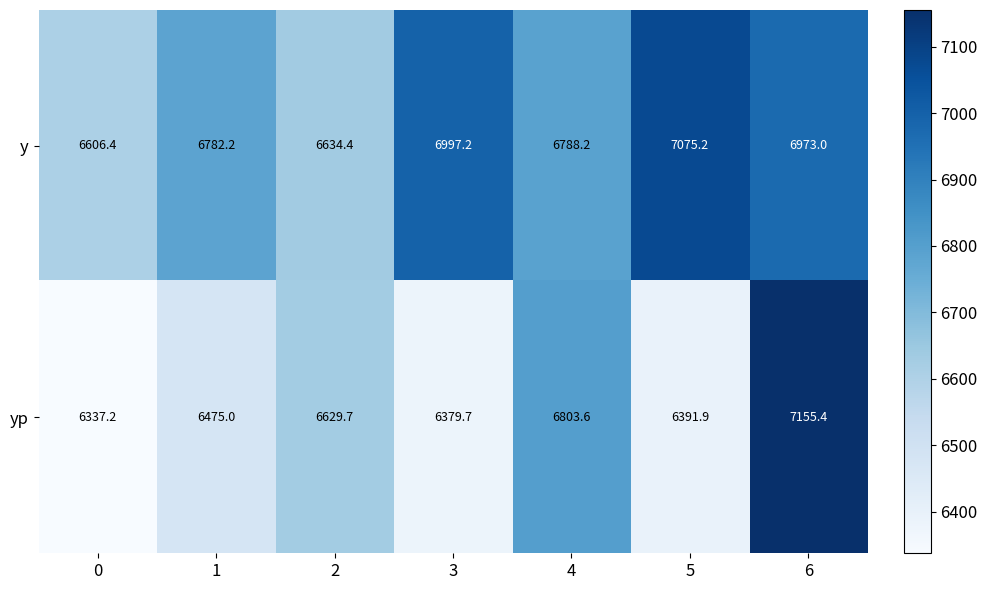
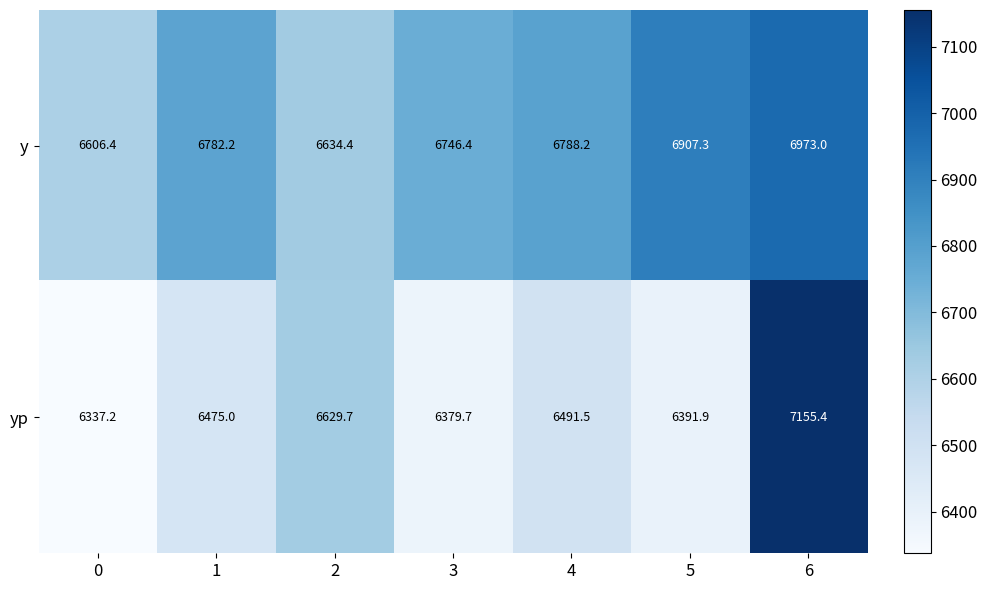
  {
    "y": {
      "0": 6606.4,
      "1": 6782.2,
      "2": 6634.4,
-     "3": 6997.2,
+     "3": 6746.4,
      "4": 6788.2,
-     "5": 7075.2,
+     "5": 6907.3,
      "6": 6973.0
    },
    "yp": {
      "0": 6337.2,
      "1": 6475.0,
      "2": 6629.7,
      "3": 6379.7,
-     "4": 6803.6,
+     "4": 6491.5,
      "5": 6391.9,
      "6": 7155.4
    }
  }
